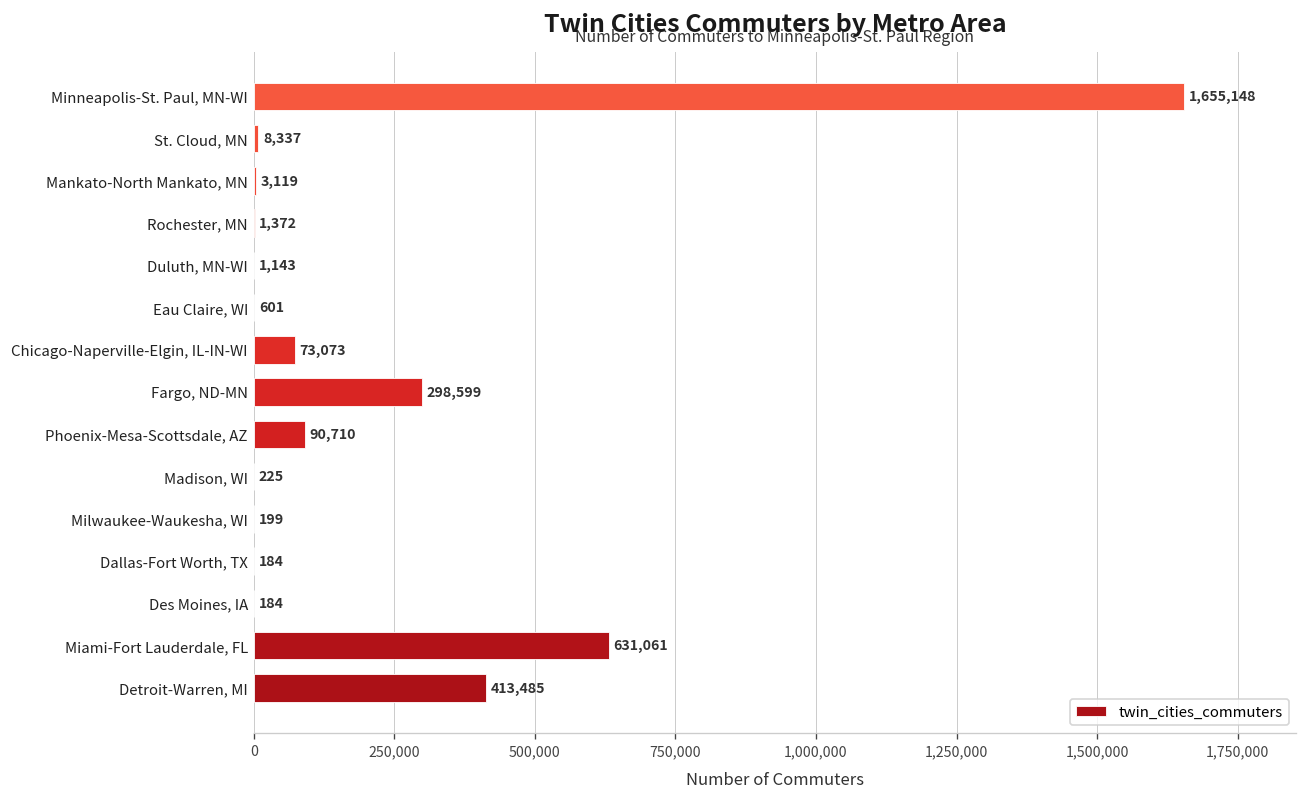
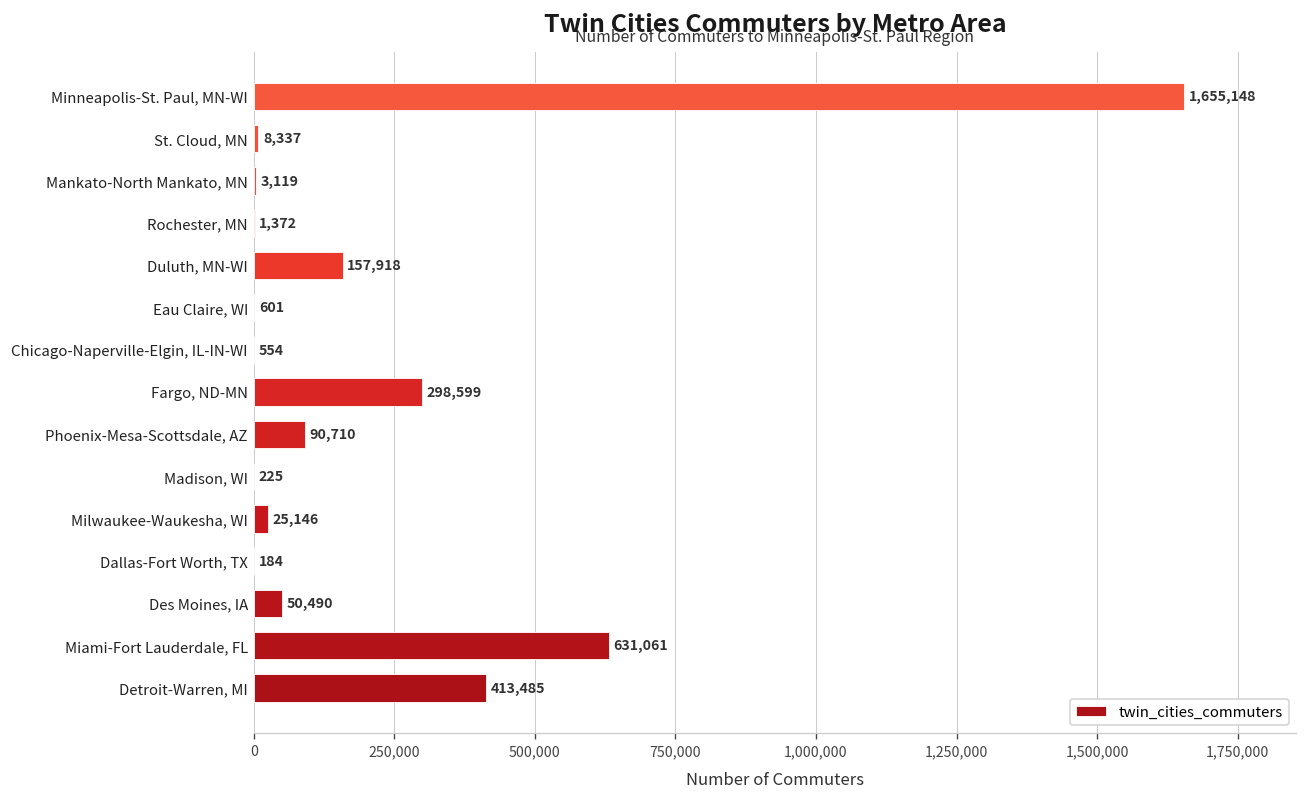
  {
    "Minneapolis-St. Paul, MN-WI": "1,655,148",
    "St. Cloud, MN": "8,337",
    "Mankato-North Mankato, MN": "3,119",
    "Rochester, MN": "1,372",
-   "Duluth, MN-WI": "1,143",
+   "Duluth, MN-WI": "157,918",
    "Eau Claire, WI": "601",
-   "Chicago-Naperville-Elgin, IL-IN-WI": "73,073",
+   "Chicago-Naperville-Elgin, IL-IN-WI": "554",
    "Fargo, ND-MN": "298,599",
    "Phoenix-Mesa-Scottsdale, AZ": "90,710",
    "Madison, WI": "225",
-   "Milwaukee-Waukesha, WI": "199",
+   "Milwaukee-Waukesha, WI": "25,146",
    "Dallas-Fort Worth, TX": "184",
-   "Des Moines, IA": "184",
+   "Des Moines, IA": "50,490",
    "Miami-Fort Lauderdale, FL": "631,061",
    "Detroit-Warren, MI": "413,485"
  }
